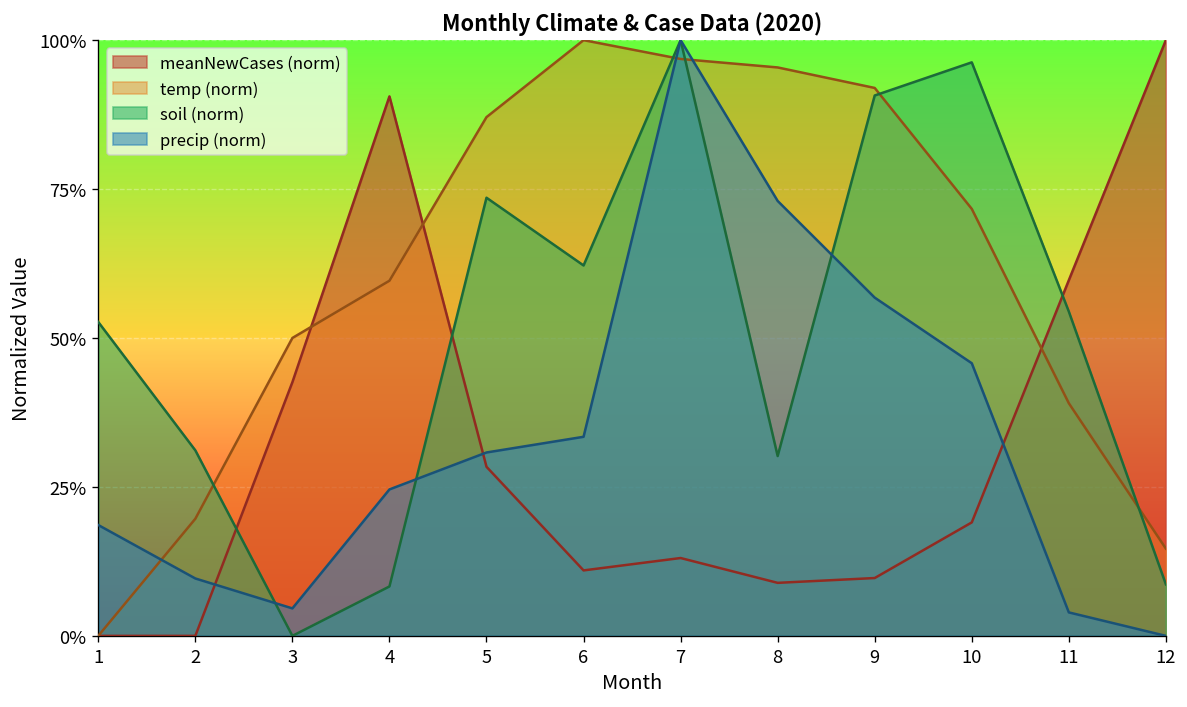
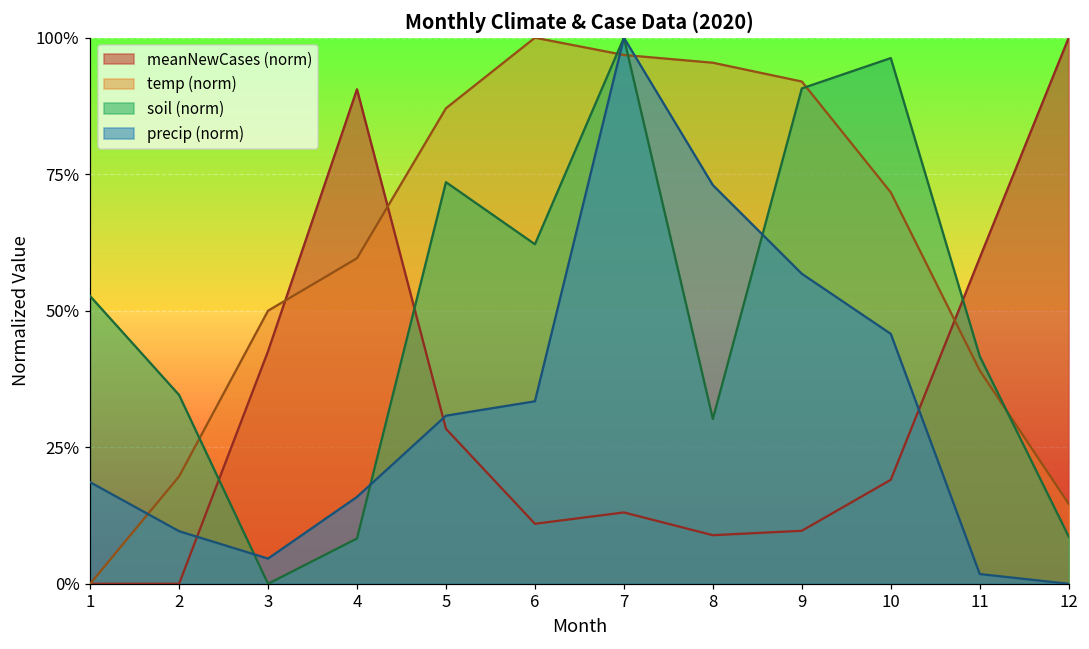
  {
    "soil (norm)": {
      "1": "53%",
-     "2": "31%",
+     "2": "35%",
      "3": "0%",
      "4": "8%",
      "5": "74%",
      "6": "62%",
      "8": "30%",
      "9": "91%",
      "10": "96%",
-     "11": "54%",
+     "11": "42%",
      "12": "9%"
    },
    "precip (norm)": {
      "1": "19%",
      "2": "10%",
      "3": "5%",
-     "4": "25%",
+     "4": "16%",
      "5": "31%",
      "6": "33%",
      "8": "73%",
      "9": "57%",
      "10": "46%",
-     "11": "4%",
+     "11": "2%",
      "12": "0%"
    }
  }
